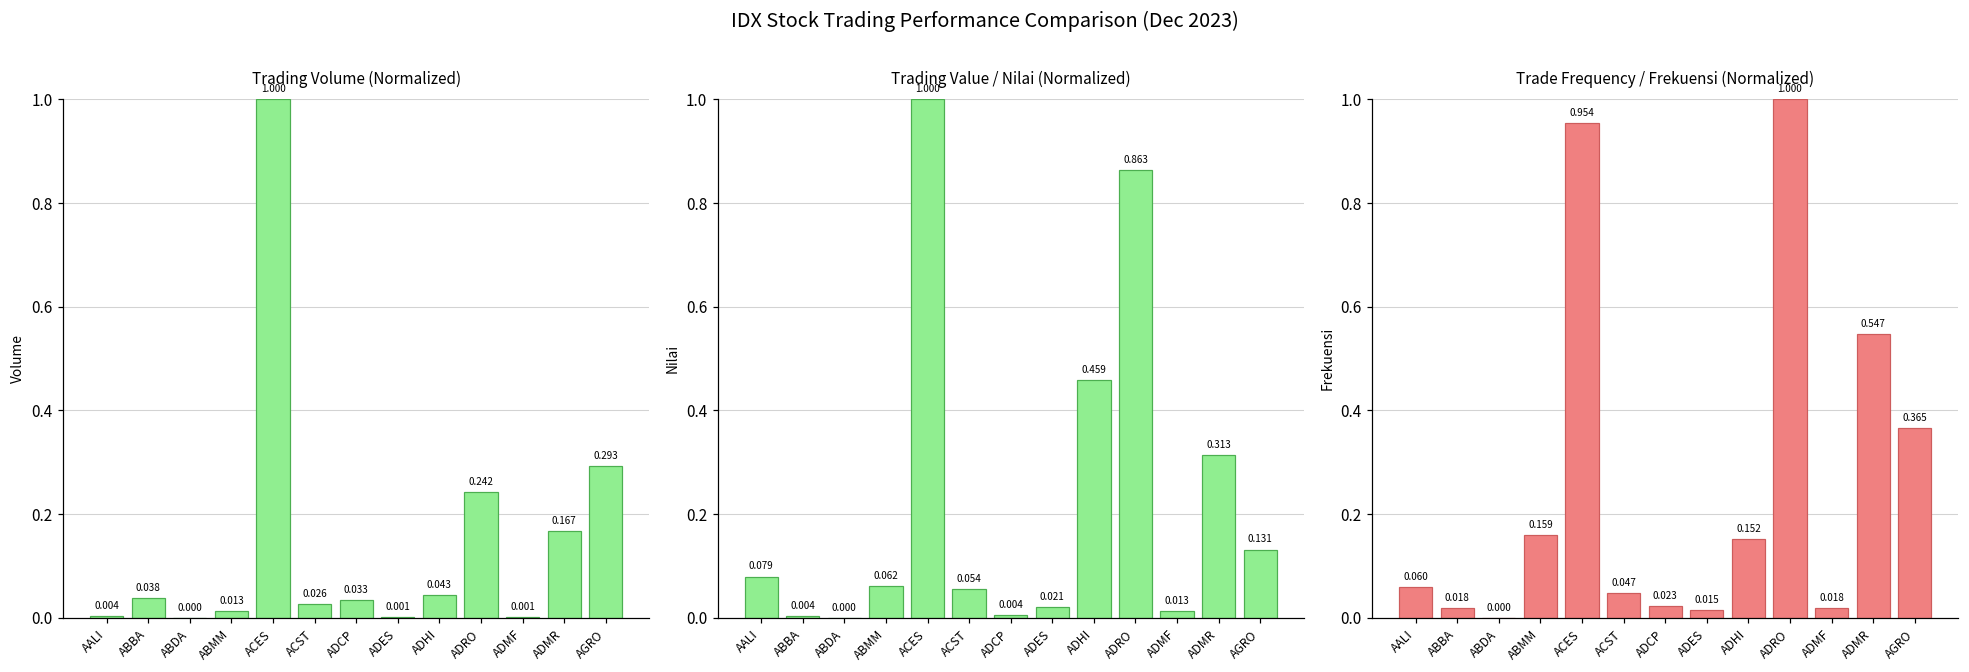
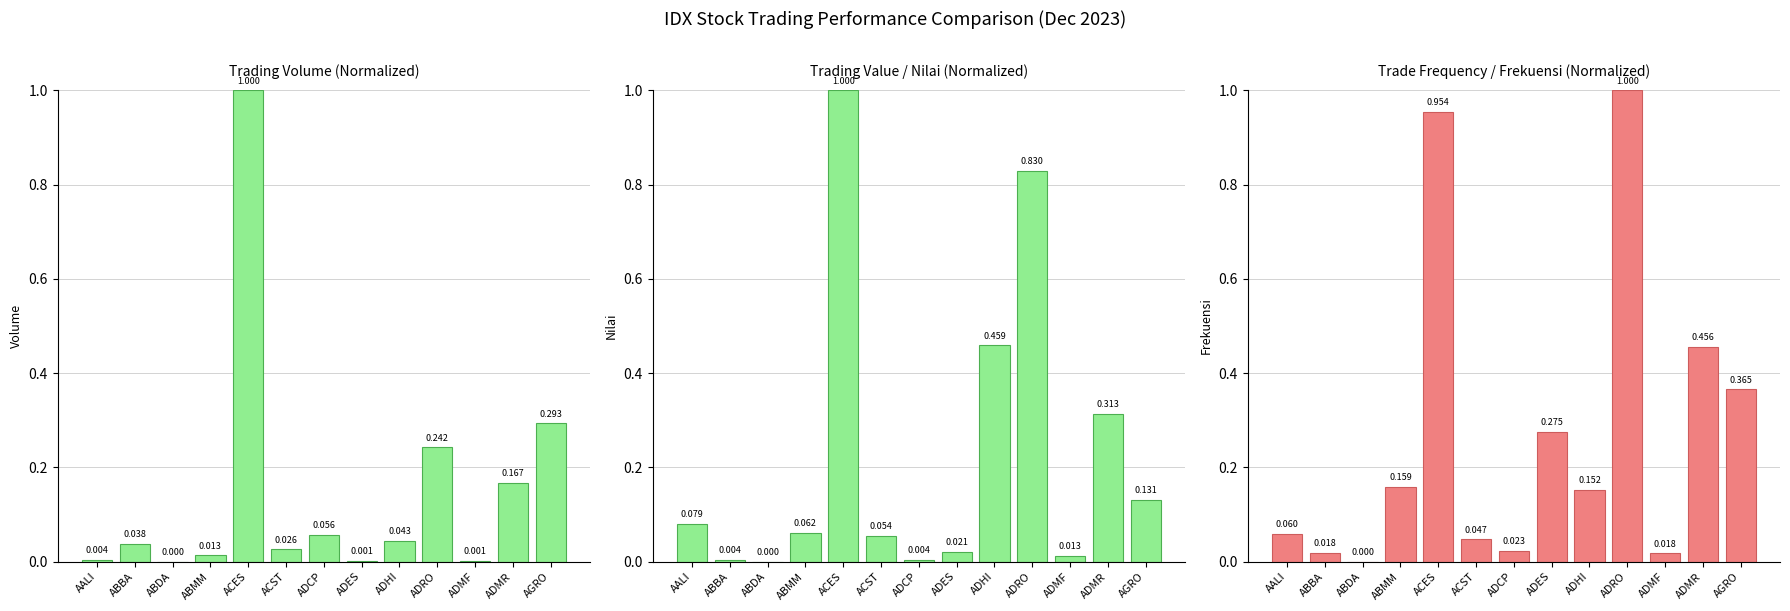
  {
    "Trading Volume (Normalized)": {
      "AALI": 0.004,
      "ABBA": 0.038,
      "ABDA": 0.000,
      "ABMM": 0.013,
      "ACES": 1.000,
      "ACST": 0.026,
-     "ADCP": 0.033,
+     "ADCP": 0.056,
      "ADES": 0.001,
      "ADHI": 0.043,
      "ADRO": 0.242,
      "ADMF": 0.001,
      "ADMR": 0.167,
      "AGRO": 0.293
    },
    "Trading Value / Nilai (Normalized)": {
      "AALI": 0.079,
      "ABBA": 0.004,
      "ABDA": 0.000,
      "ABMM": 0.062,
      "ACES": 1.000,
      "ACST": 0.054,
      "ADCP": 0.004,
      "ADES": 0.021,
      "ADHI": 0.459,
-     "ADRO": 0.863,
+     "ADRO": 0.830,
      "ADMF": 0.013,
      "ADMR": 0.313,
      "AGRO": 0.131
    },
    "Trade Frequency / Frekuensi (Normalized)": {
      "AALI": 0.060,
      "ABBA": 0.018,
      "ABDA": 0.000,
      "ABMM": 0.159,
      "ACES": 0.954,
      "ACST": 0.047,
      "ADCP": 0.023,
-     "ADES": 0.015,
+     "ADES": 0.275,
      "ADHI": 0.152,
      "ADRO": 1.000,
      "ADMF": 0.018,
-     "ADMR": 0.547,
+     "ADMR": 0.456,
      "AGRO": 0.365
    }
  }
